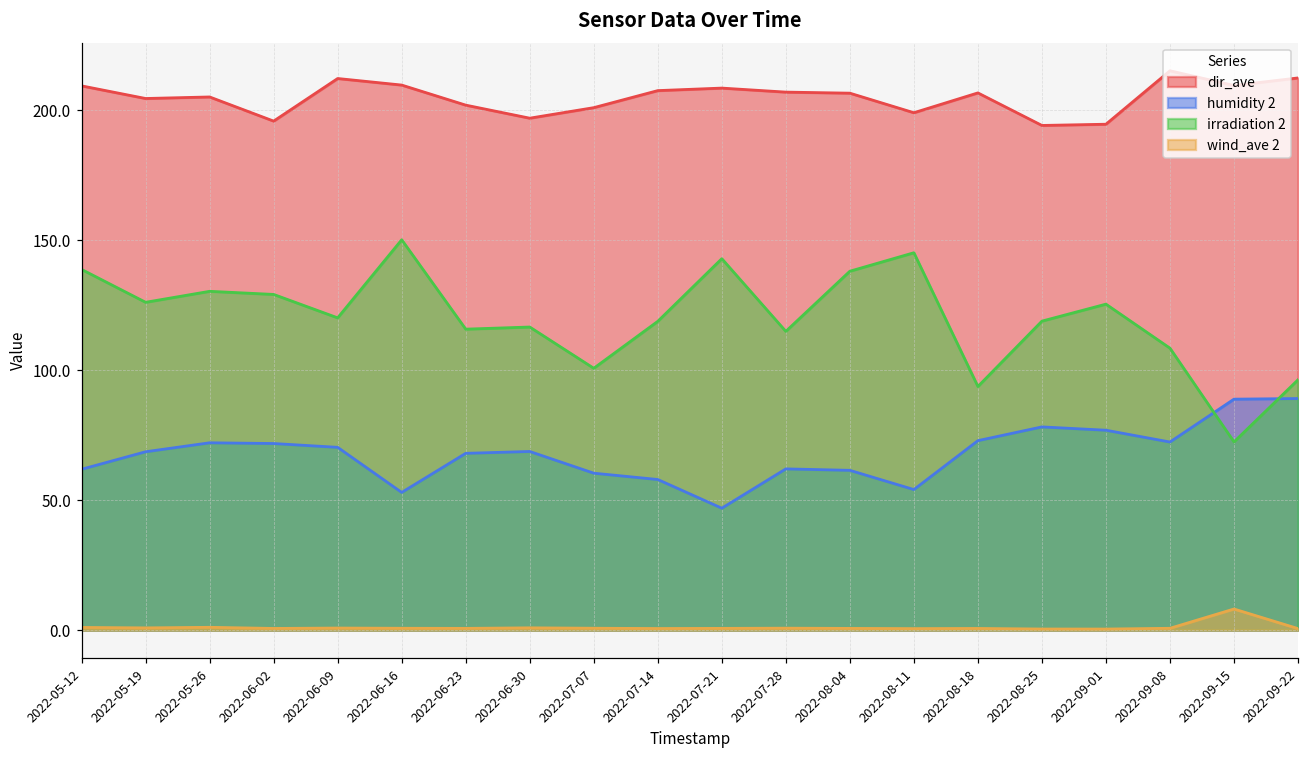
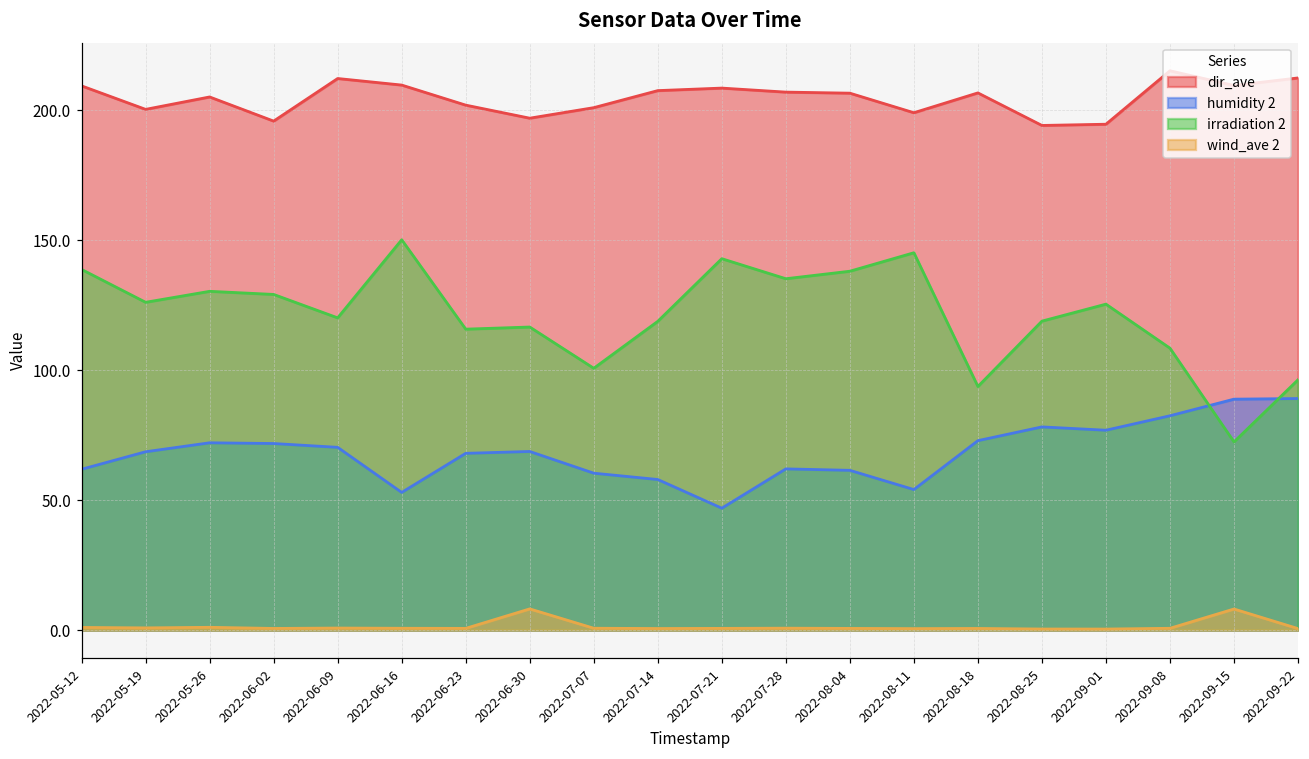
  {
    "dir_ave": {
      "2022-05-12": 209,
-     "2022-05-19": 205,
+     "2022-05-19": 200,
      "2022-05-26": 205,
      "2022-06-02": 196,
      "2022-06-09": 212,
      "2022-06-16": 210,
      "2022-06-23": 202,
      "2022-06-30": 197,
      "2022-07-07": 201,
      "2022-07-14": 208,
      "2022-07-21": 209,
      "2022-07-28": 207,
      "2022-08-04": 207,
      "2022-08-11": 199,
      "2022-08-18": 207,
      "2022-08-25": 194,
      "2022-09-01": 195,
      "2022-09-22": 212
    },
    "humidity 2": {
      "2022-05-12": 62,
      "2022-05-19": 69,
      "2022-05-26": 72,
      "2022-06-02": 72,
      "2022-06-09": 70,
      "2022-06-16": 53,
      "2022-06-23": 68,
      "2022-06-30": 69,
      "2022-07-07": 60,
      "2022-07-14": 58,
      "2022-07-21": 47,
      "2022-07-28": 62,
      "2022-08-04": 61,
      "2022-08-11": 54,
      "2022-08-18": 73,
      "2022-08-25": 78,
      "2022-09-01": 77,
-     "2022-09-08": 72,
+     "2022-09-08": 82,
      "2022-09-15": 89,
      "2022-09-22": 89
    },
    "irradiation 2": {
      "2022-05-12": 139,
      "2022-05-19": 126,
      "2022-05-26": 130,
      "2022-06-02": 129,
      "2022-06-09": 120,
      "2022-06-16": 150,
      "2022-06-23": 116,
      "2022-06-30": 117,
      "2022-07-07": 101,
      "2022-07-14": 119,
      "2022-07-21": 143,
-     "2022-07-28": 115,
+     "2022-07-28": 135,
      "2022-08-04": 138,
      "2022-08-11": 145,
      "2022-08-18": 94,
      "2022-08-25": 119,
      "2022-09-01": 125,
      "2022-09-08": 108,
      "2022-09-15": 72,
      "2022-09-22": 96
    },
    "wind_ave 2": {
      "2022-05-12": 1,
      "2022-05-19": 1,
      "2022-05-26": 1,
      "2022-06-02": 1,
      "2022-06-09": 1,
      "2022-06-16": 1,
      "2022-06-23": 1,
-     "2022-06-30": 1,
+     "2022-06-30": 8,
      "2022-07-07": 1,
      "2022-07-14": 1,
      "2022-07-21": 1,
      "2022-07-28": 1,
      "2022-08-04": 1,
      "2022-08-11": 1,
      "2022-08-18": 1,
      "2022-08-25": 0,
      "2022-09-01": 0,
      "2022-09-08": 1,
      "2022-09-15": 8,
      "2022-09-22": 1
    }
  }
